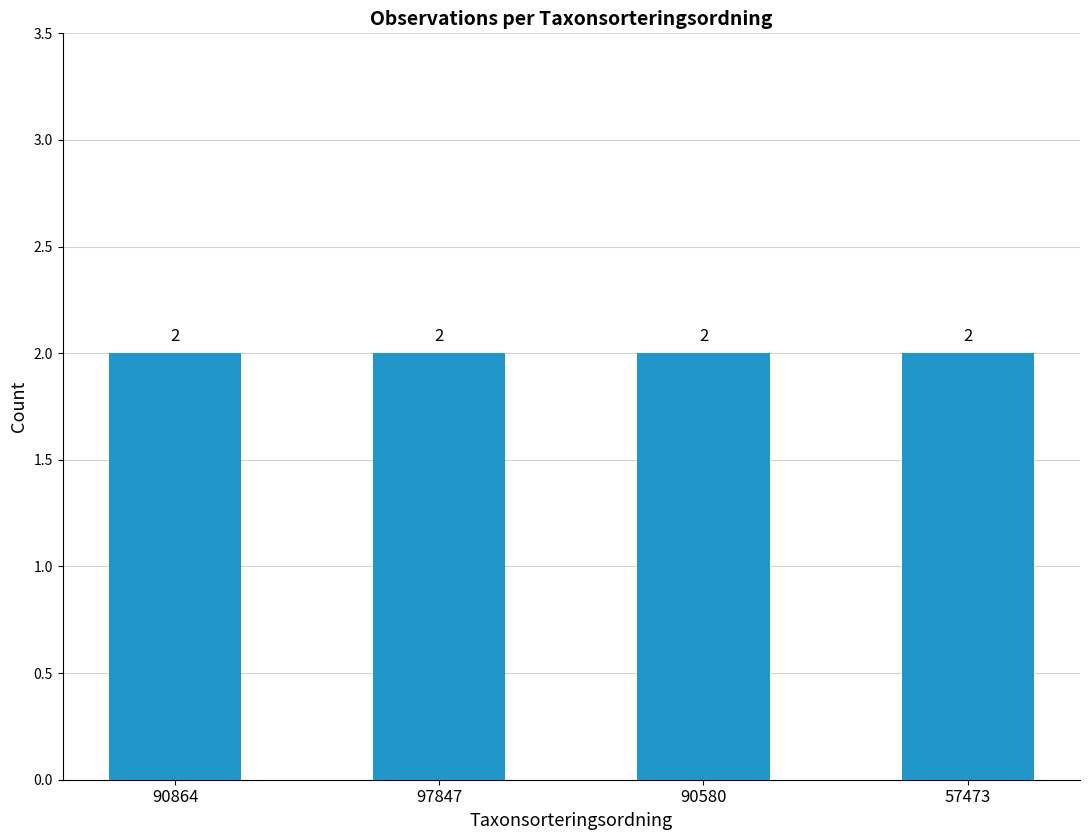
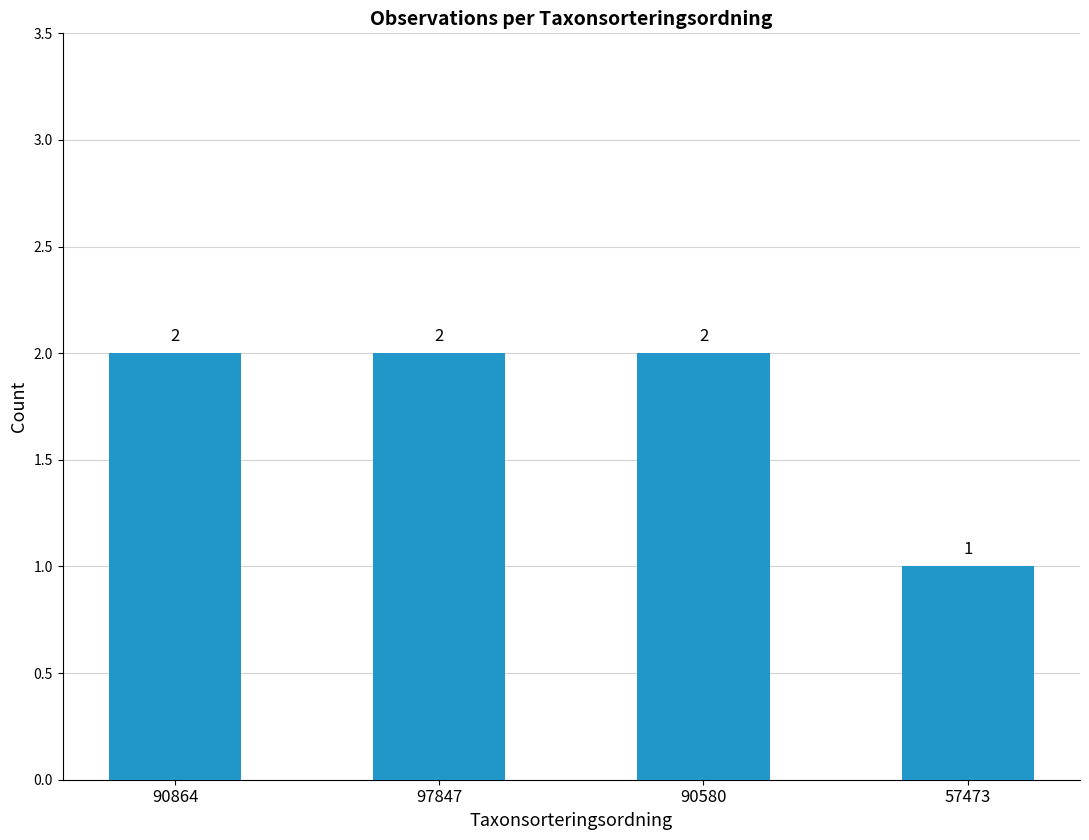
  {
    "90864": 2,
    "97847": 2,
    "90580": 2,
-   "57473": 2
+   "57473": 1
  }
